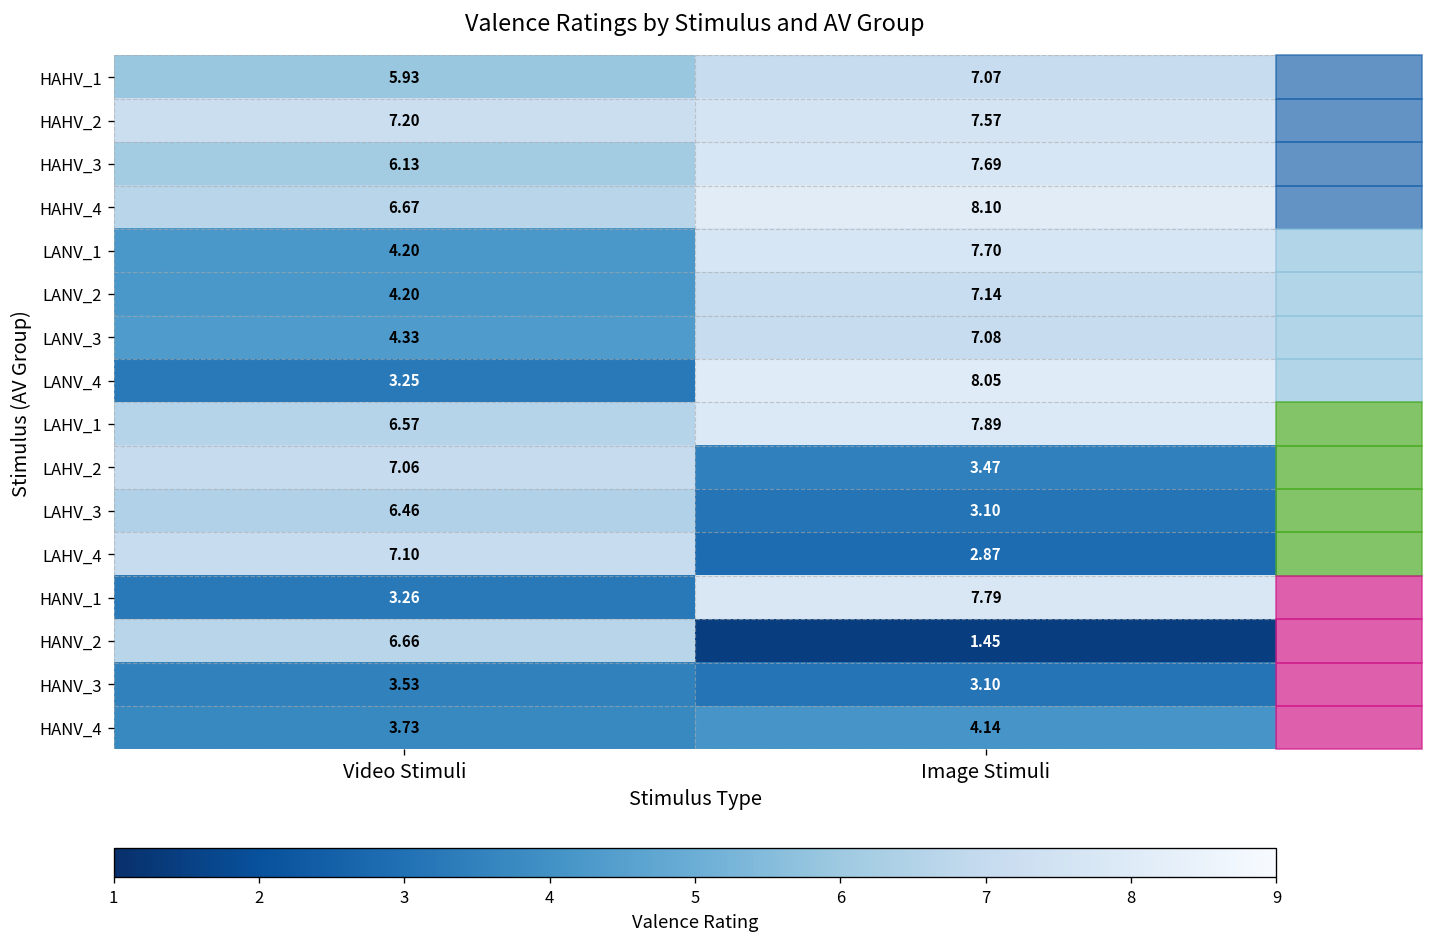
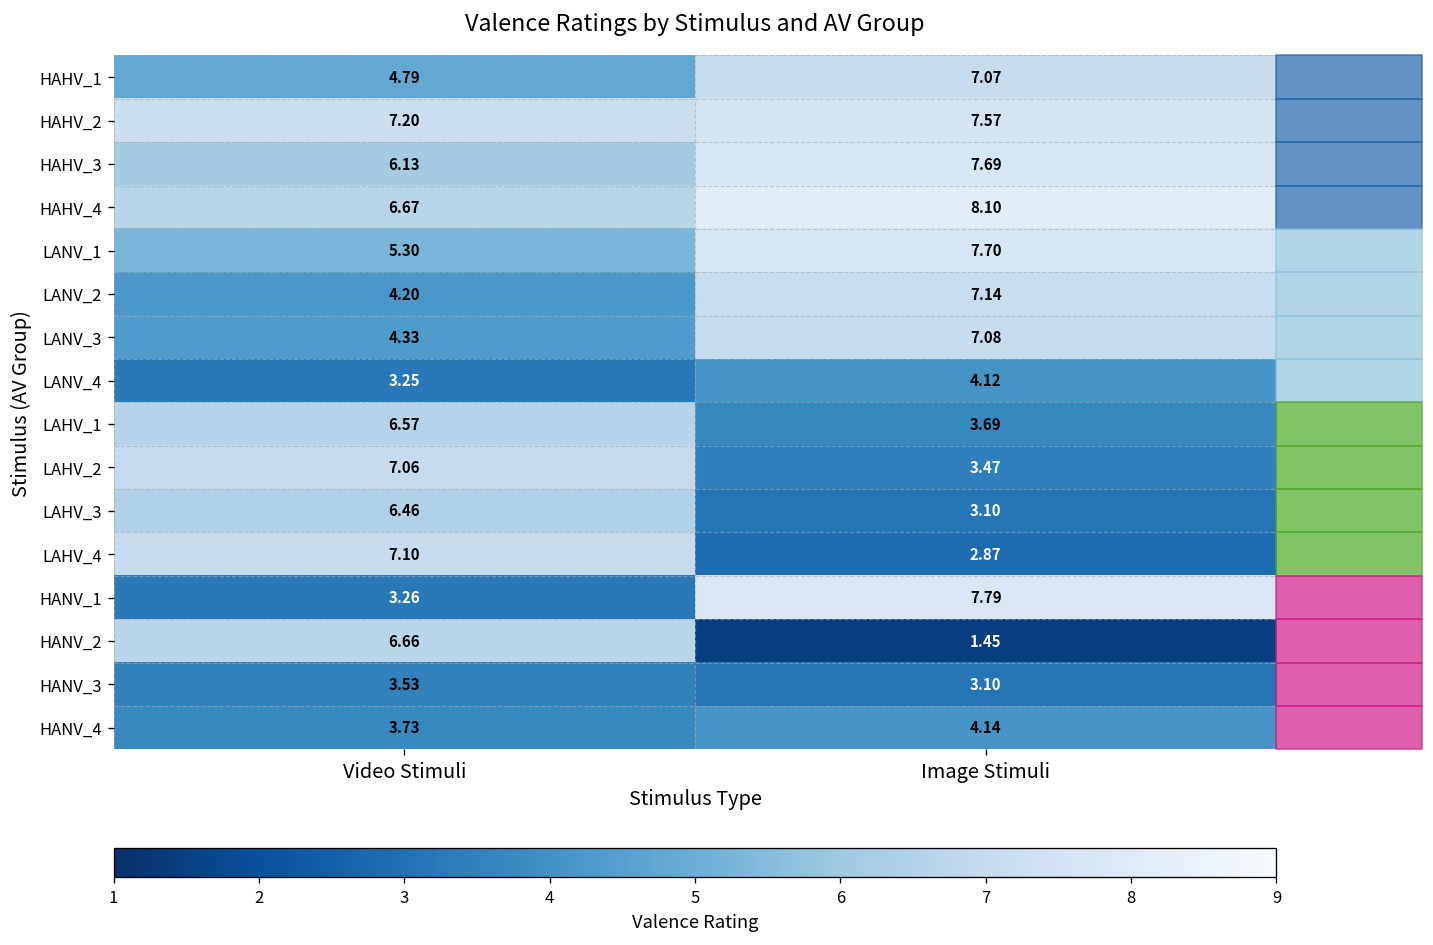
  {
    "HAHV_1": {
-     "Video Stimuli": 5.93,
+     "Video Stimuli": 4.79,
      "Image Stimuli": 7.07
    },
    "HAHV_2": {
      "Video Stimuli": 7.20,
      "Image Stimuli": 7.57
    },
    "HAHV_3": {
      "Video Stimuli": 6.13,
      "Image Stimuli": 7.69
    },
    "HAHV_4": {
      "Video Stimuli": 6.67,
      "Image Stimuli": 8.10
    },
    "LANV_1": {
-     "Video Stimuli": 4.20,
+     "Video Stimuli": 5.30,
      "Image Stimuli": 7.70
    },
    "LANV_2": {
      "Video Stimuli": 4.20,
      "Image Stimuli": 7.14
    },
    "LANV_3": {
      "Video Stimuli": 4.33,
      "Image Stimuli": 7.08
    },
    "LANV_4": {
      "Video Stimuli": 3.25,
-     "Image Stimuli": 8.05
+     "Image Stimuli": 4.12
    },
    "LAHV_1": {
      "Video Stimuli": 6.57,
-     "Image Stimuli": 7.89
+     "Image Stimuli": 3.69
    },
    "LAHV_2": {
      "Video Stimuli": 7.06,
      "Image Stimuli": 3.47
    },
    "LAHV_3": {
      "Video Stimuli": 6.46,
      "Image Stimuli": 3.10
    },
    "LAHV_4": {
      "Video Stimuli": 7.10,
      "Image Stimuli": 2.87
    },
    "HANV_1": {
      "Video Stimuli": 3.26,
      "Image Stimuli": 7.79
    },
    "HANV_2": {
      "Video Stimuli": 6.66,
      "Image Stimuli": 1.45
    },
    "HANV_3": {
      "Video Stimuli": 3.53,
      "Image Stimuli": 3.10
    },
    "HANV_4": {
      "Video Stimuli": 3.73,
      "Image Stimuli": 4.14
    }
  }
